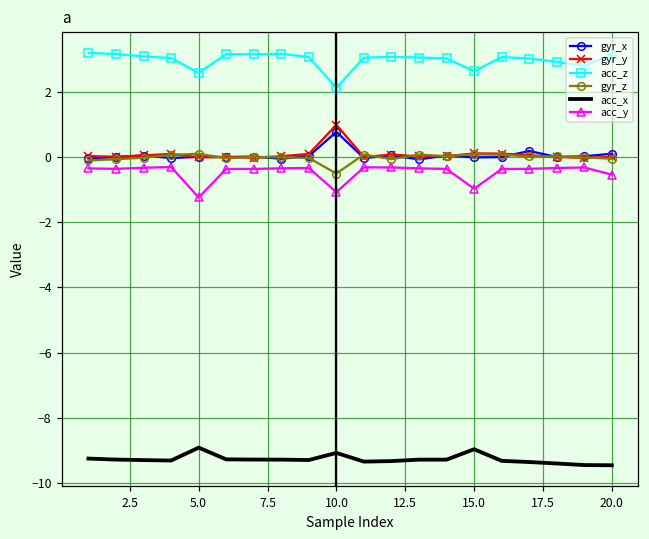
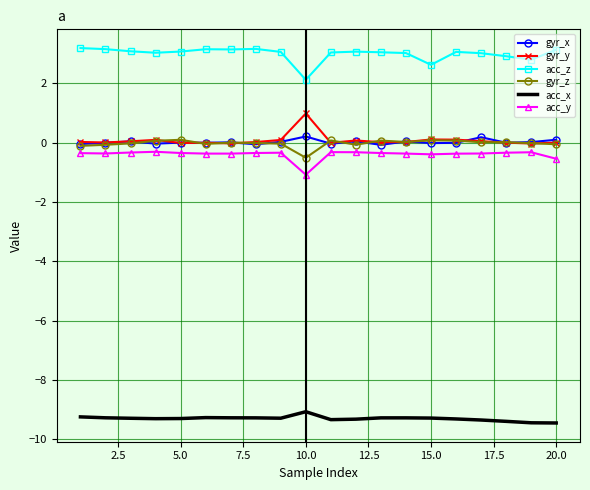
  {
    "gyr_x": {
-     "10.0": 0.8,
+     "10.0": 0.2,
      "15.0": 0.0,
      "20.0": 0.1
    },
    "gyr_y": {
      "10.0": 1.0
    },
    "acc_z": {
-     "5.0": 2.6,
+     "5.0": 3.1,
      "10.0": 2.1,
      "15.0": 2.6
    },
    "gyr_z": {
      "5.0": 0.1,
      "10.0": -0.5
    },
    "acc_x": {
-     "5.0": -8.9,
+     "5.0": -9.3,
      "10.0": -9.1,
-     "15.0": -9.0,
+     "15.0": -9.3,
      "20.0": -9.5
    },
    "acc_y": {
-     "5.0": -1.2,
+     "5.0": -0.4,
      "10.0": -1.1,
-     "15.0": -1.0,
+     "15.0": -0.4,
      "20.0": -0.5
    }
  }
